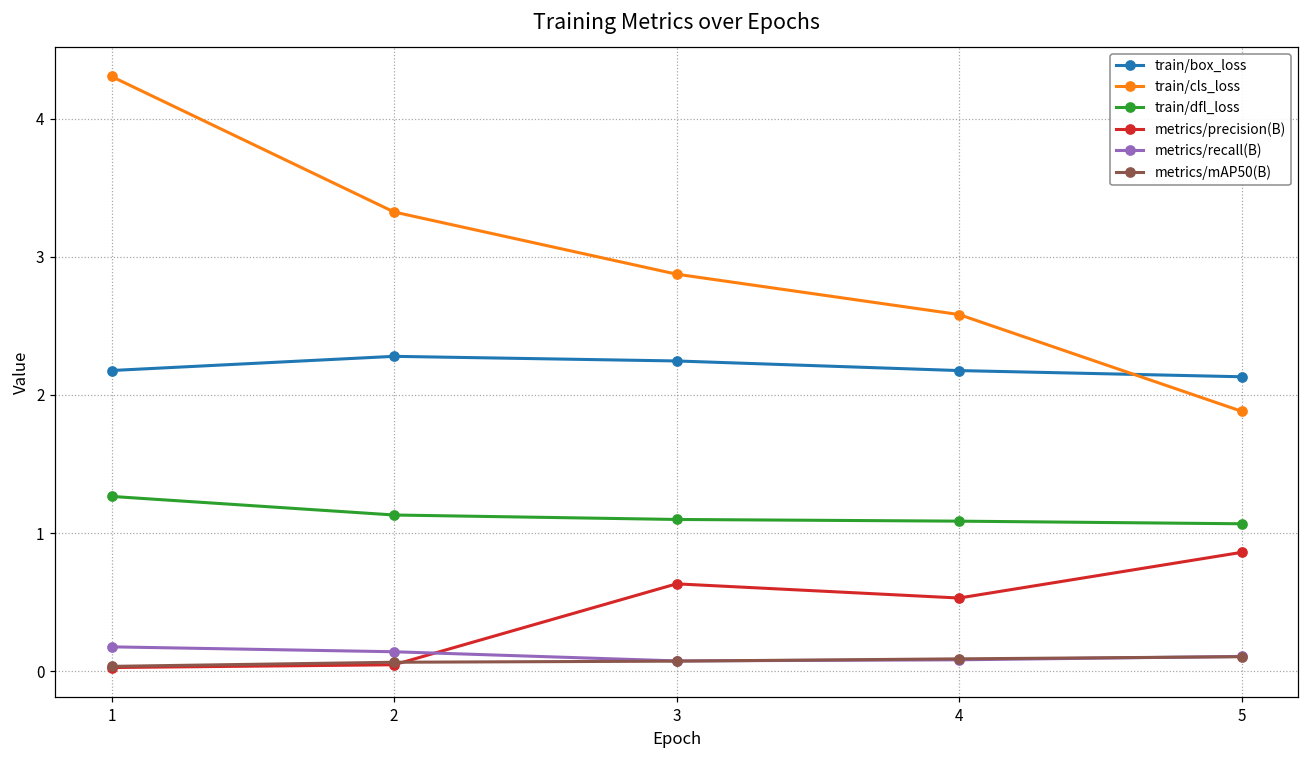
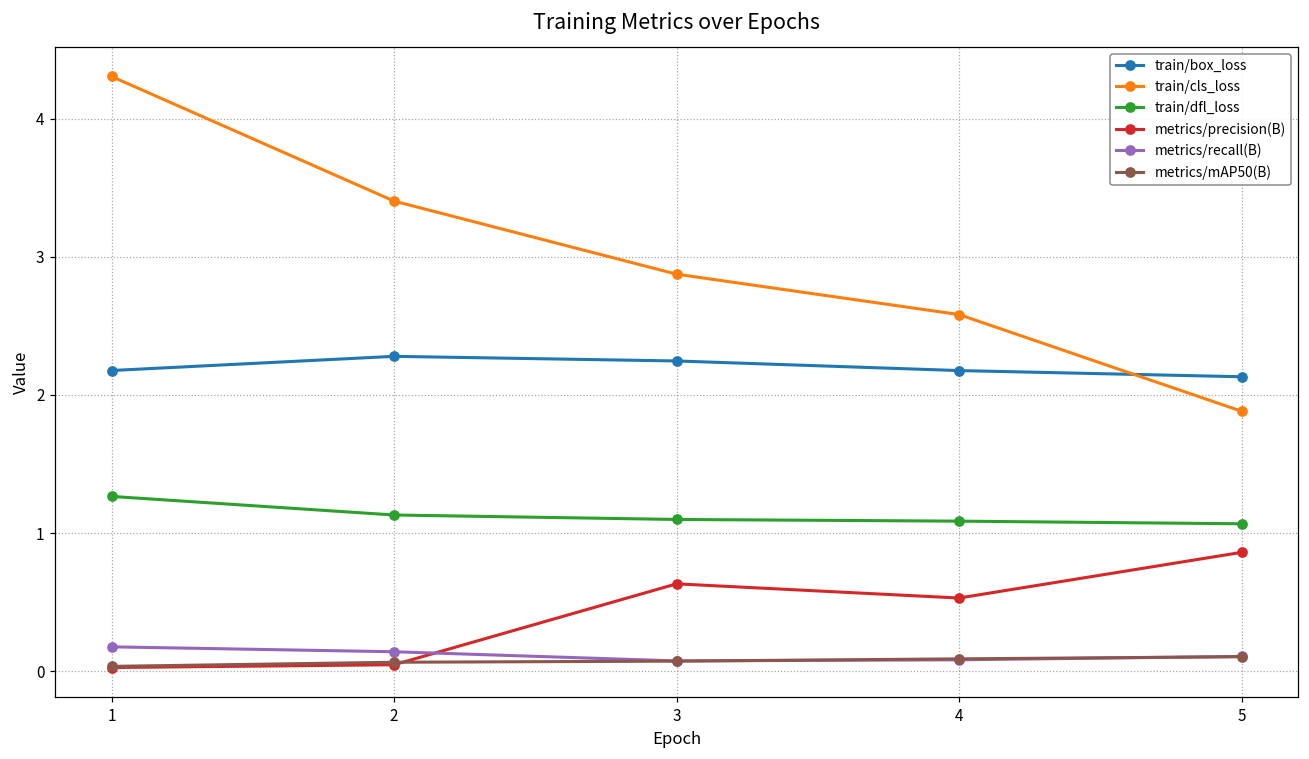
  {
    "train/box_loss": {
      "1": 2.18,
      "2": 2.28,
      "3": 2.25,
      "4": 2.18,
      "5": 2.13
    },
    "train/cls_loss": {
      "1": 4.30,
-     "2": 3.32,
+     "2": 3.40,
      "3": 2.87,
      "4": 2.58,
      "5": 1.88
    },
    "train/dfl_loss": {
      "1": 1.27,
      "2": 1.13,
      "3": 1.10,
      "4": 1.09,
      "5": 1.07
    },
    "metrics/precision(B)": {
      "3": 0.63,
      "4": 0.53,
      "5": 0.86
    },
    "metrics/recall(B)": {
      "1": 0.18,
      "2": 0.14
    }
  }
